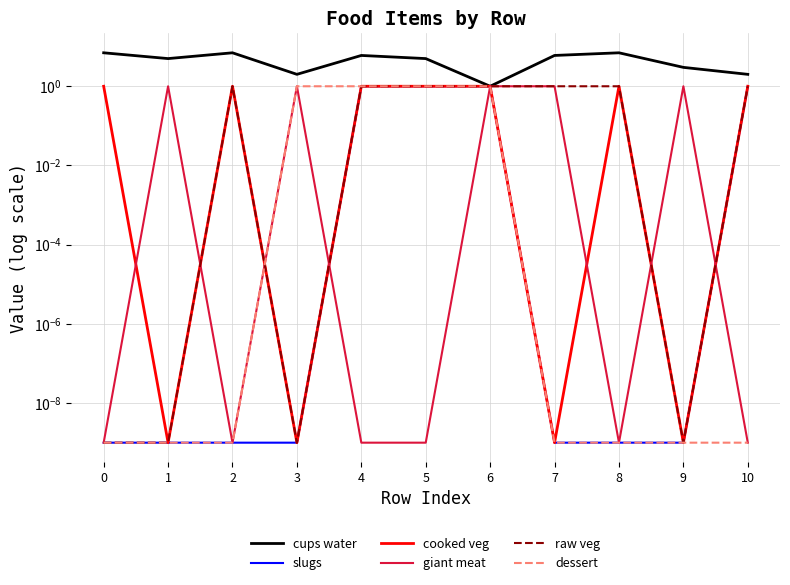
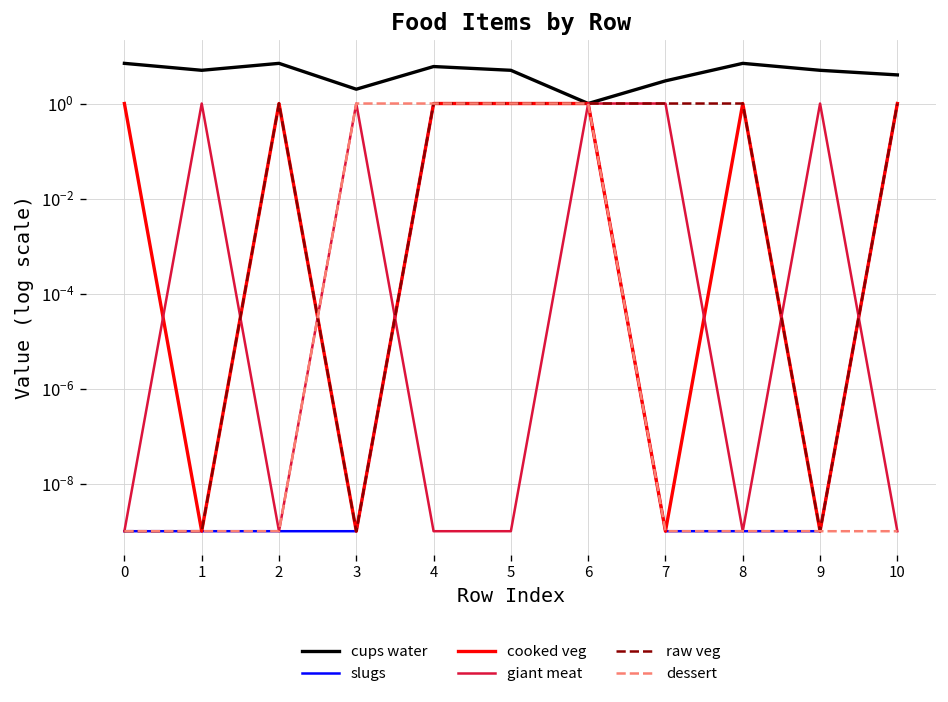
  {
    "cups water": {
      "0": 7,
      "1": 5,
      "2": 7,
      "3": 2,
      "4": 6,
      "5": 5,
-     "7": 6,
+     "7": 3,
      "8": 7,
-     "9": 3,
-     "10": 2
+     "9": 5,
+     "10": 4
    },
    "cooked veg": {
      "0": 1
    },
    "giant meat": {
      "1": 1,
      "4": 0.0000000010,
      "5": 0.0000000010,
      "9": 1
    }
  }
